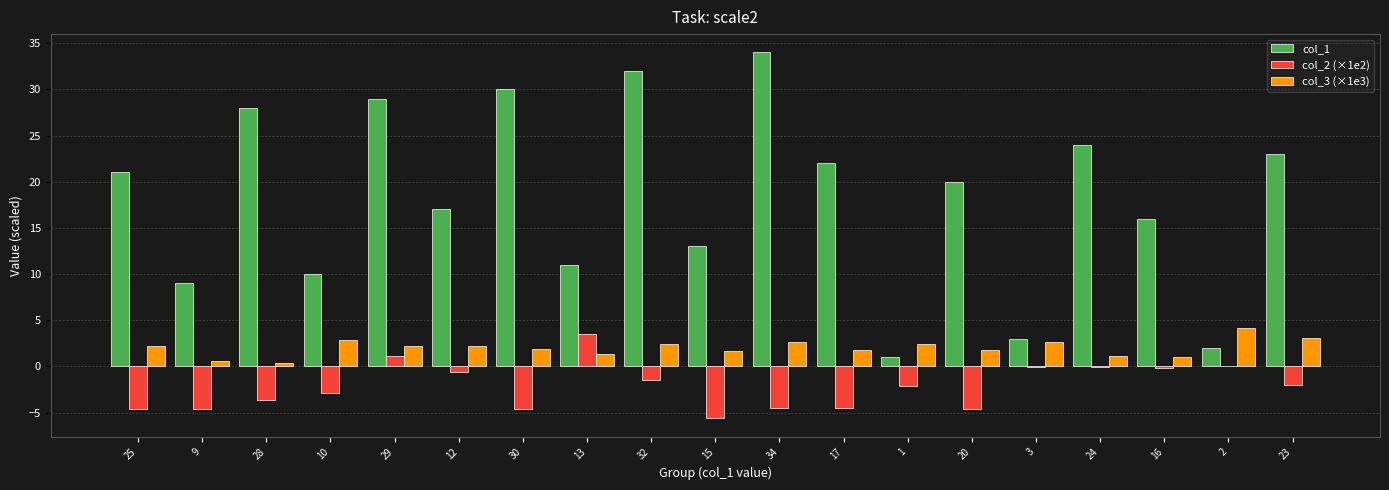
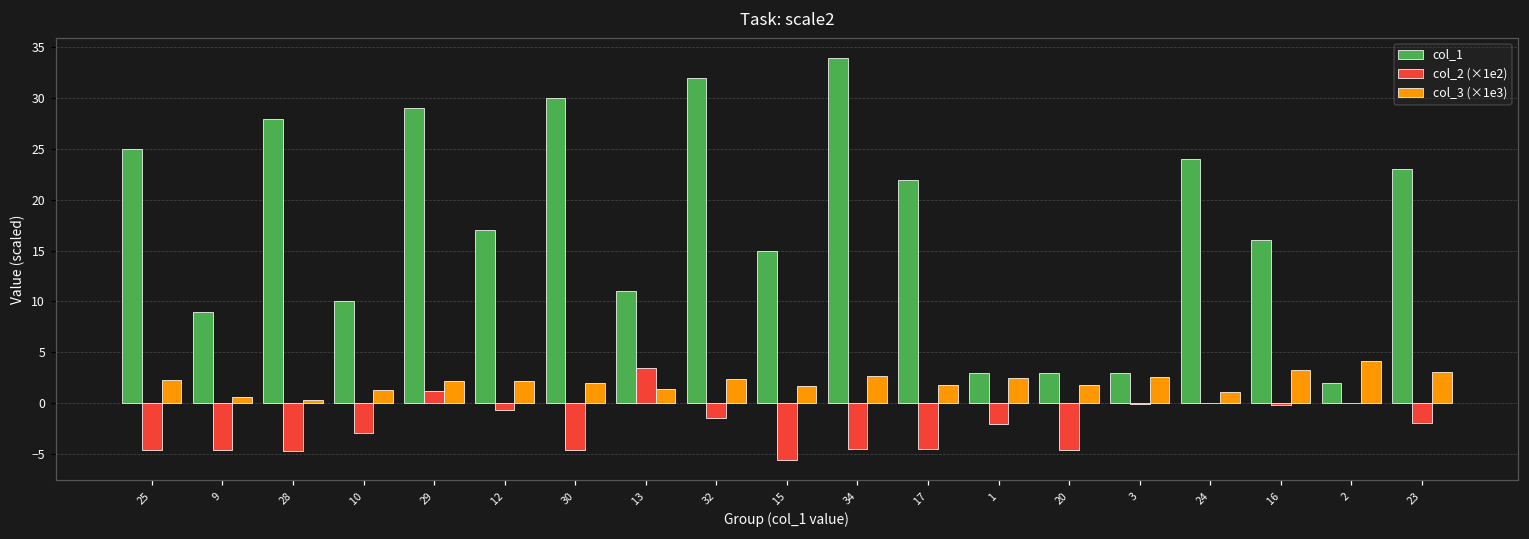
  {
    "col_1": {
-     "25": 21,
+     "25": 25,
      "9": 9,
      "28": 28,
      "10": 10,
      "29": 29,
      "12": 17,
      "30": 30,
      "13": 11,
      "32": 32,
-     "15": 13,
+     "15": 15,
      "34": 34,
      "17": 22,
-     "1": 1,
-     "20": 20,
+     "1": 3,
+     "20": 3,
      "3": 3,
      "24": 24,
      "16": 16,
      "2": 2,
      "23": 23
    },
    "col_2 (×1e2)": {
      "25": -5,
      "9": -5,
-     "28": -4,
+     "28": -5,
      "10": -3,
      "29": 1,
      "12": -1,
      "30": -5,
      "13": 3,
      "32": -2,
      "15": -6,
      "34": -5,
      "17": -5,
      "1": -2,
      "20": -5,
      "23": -2
    },
    "col_3 (×1e3)": {
      "25": 2,
      "9": 1,
      "28": 0,
-     "10": 3,
+     "10": 1,
      "29": 2,
      "12": 2,
      "30": 2,
      "13": 1,
      "32": 2,
      "15": 2,
      "34": 3,
      "17": 2,
      "1": 2,
      "20": 2,
      "3": 3,
      "24": 1,
-     "16": 1,
+     "16": 3,
      "2": 4,
      "23": 3
    }
  }
